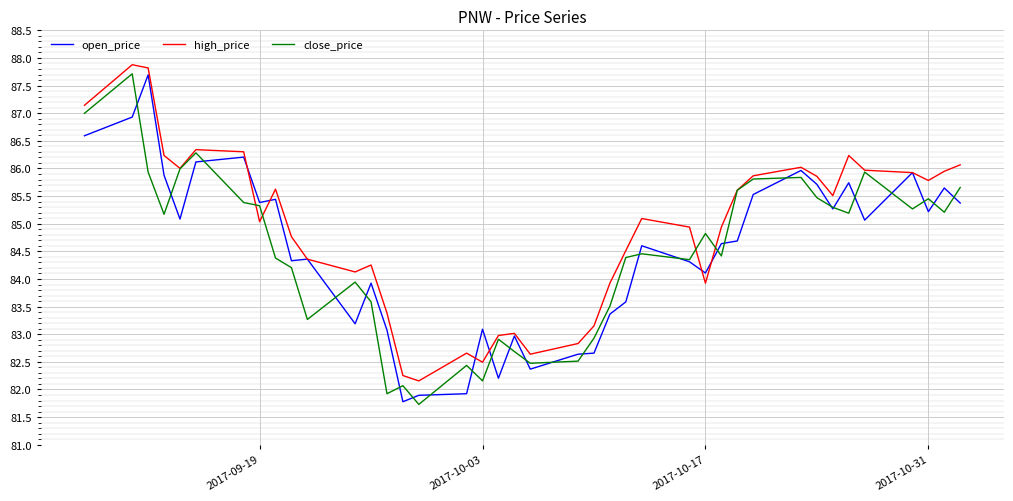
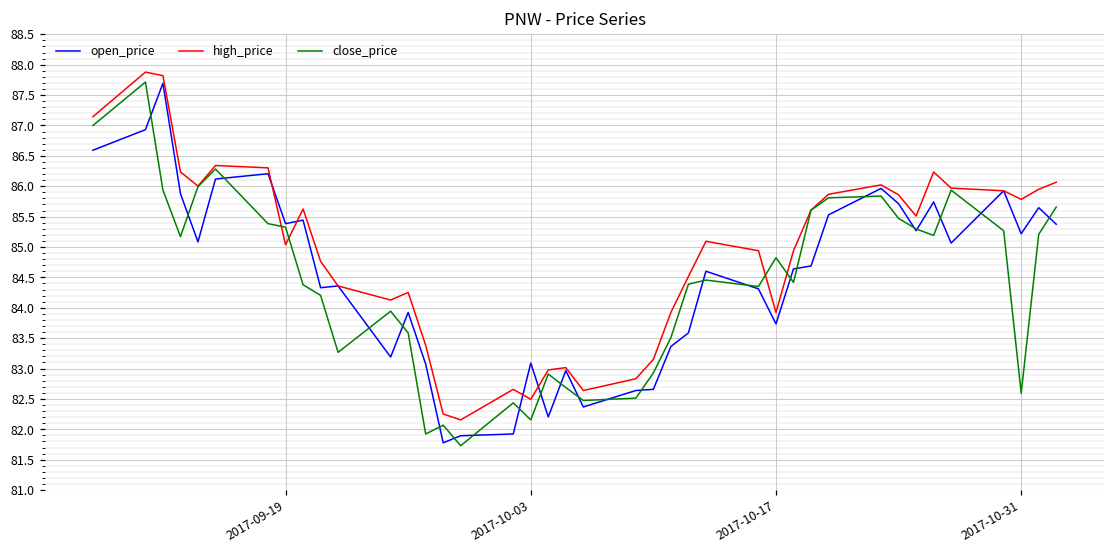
  {
    "open_price": {
      "2017-09-19": 85.4,
      "2017-10-03": 83.1,
-     "2017-10-17": 84.1,
+     "2017-10-17": 83.7,
      "2017-10-31": 85.2
    },
    "high_price": {
      "2017-09-19": 85.0,
      "2017-10-03": 82.5,
      "2017-10-17": 83.9,
      "2017-10-31": 85.8
    },
    "close_price": {
      "2017-09-19": 85.3,
      "2017-10-03": 82.2,
      "2017-10-17": 84.8,
-     "2017-10-31": 85.5
+     "2017-10-31": 82.6
    }
  }
